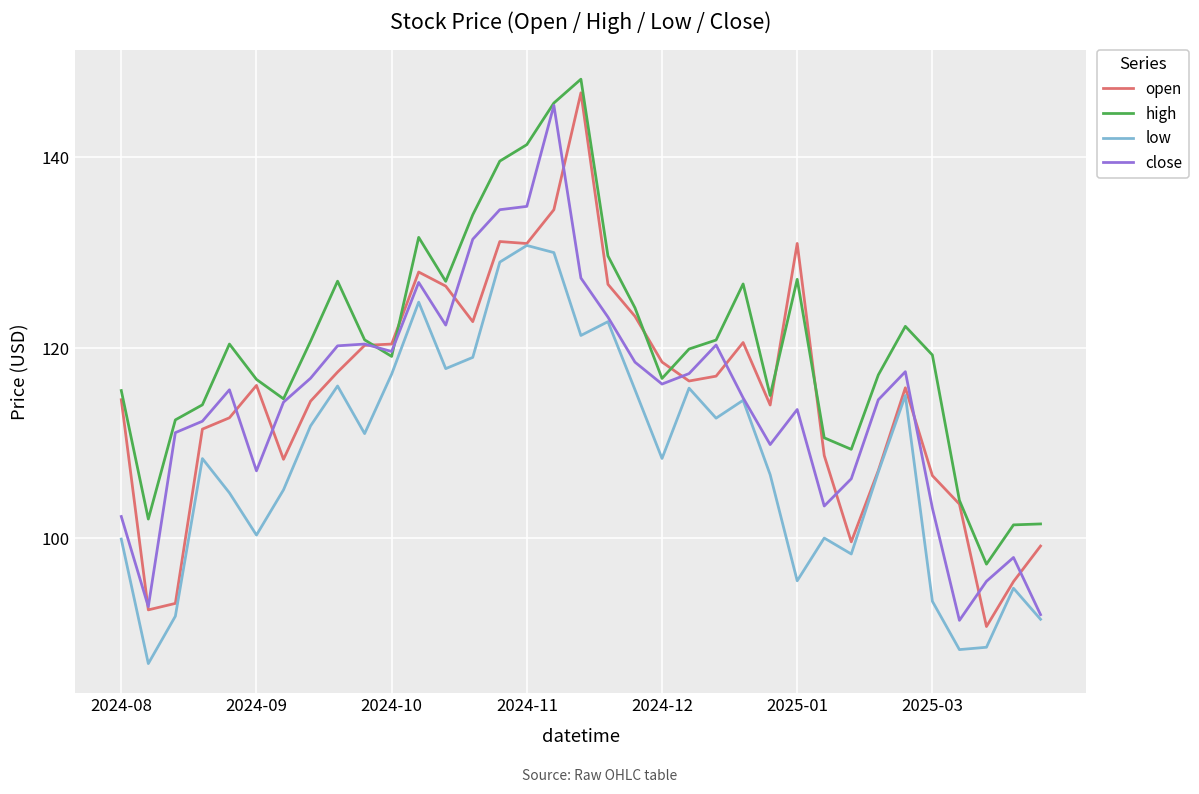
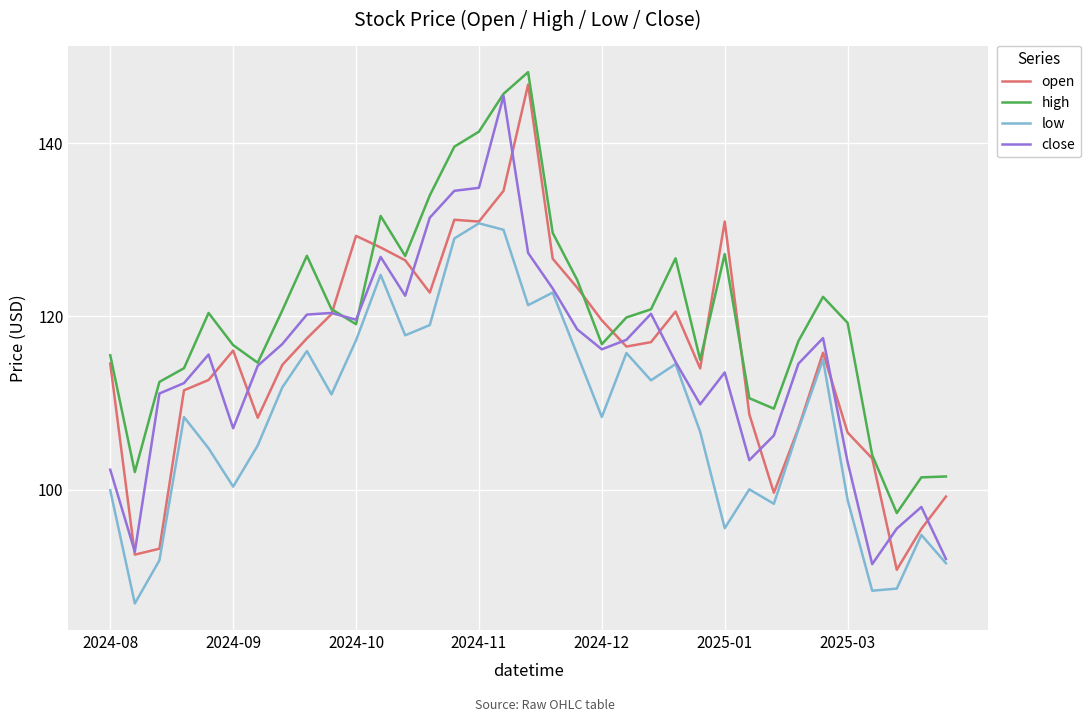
  {
    "open": {
      "2024-08": 115,
      "2024-09": 116,
-     "2024-10": 120,
-     "2024-12": 119,
+     "2024-10": 129,
+     "2024-12": 120,
      "2025-01": 131,
      "2025-03": 107
    },
    "high": {
      "2024-08": 116,
      "2024-09": 117,
      "2024-10": 119,
      "2024-11": 141,
      "2024-12": 117,
      "2025-01": 127,
      "2025-03": 119
    },
    "low": {
      "2024-08": 100,
      "2024-09": 100,
      "2024-10": 117,
      "2024-12": 108,
      "2025-01": 96,
-     "2025-03": 93
+     "2025-03": 99
    },
    "close": {
      "2024-08": 102,
      "2024-09": 107,
      "2024-10": 120,
      "2024-11": 135,
      "2024-12": 116,
      "2025-01": 114,
      "2025-03": 103
    }
  }
